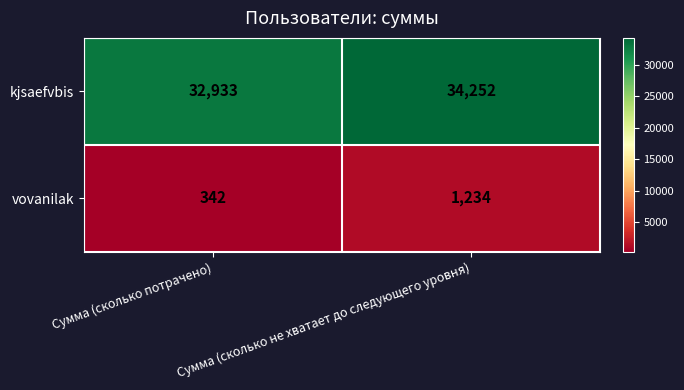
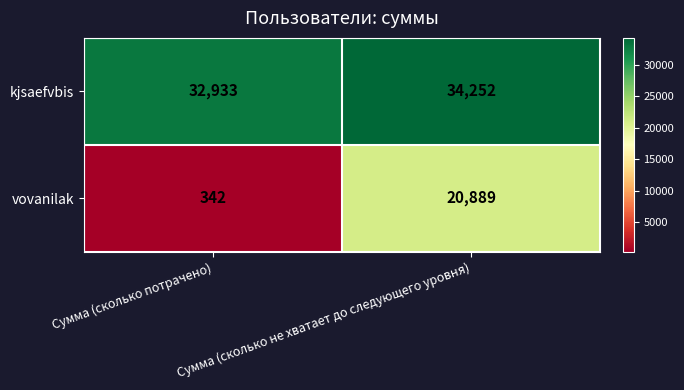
  {
    "kjsaefvbis": {
      "Сумма (сколько потрачено)": "32,933",
      "Сумма (сколько не хватает до следующего уровня)": "34,252"
    },
    "vovanilak": {
      "Сумма (сколько потрачено)": "342",
-     "Сумма (сколько не хватает до следующего уровня)": "1,234"
+     "Сумма (сколько не хватает до следующего уровня)": "20,889"
    }
  }
